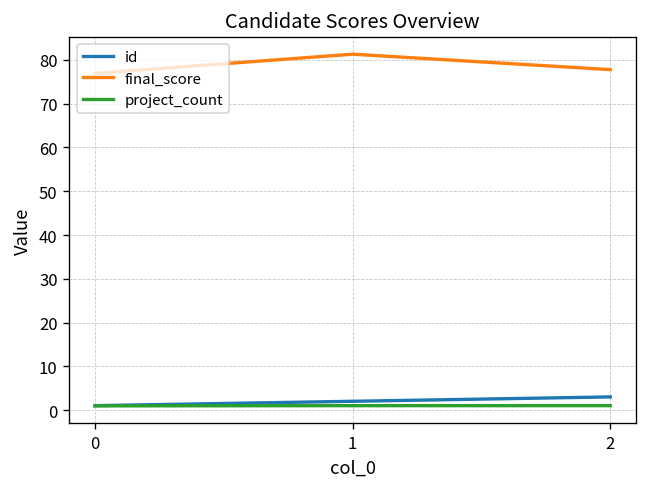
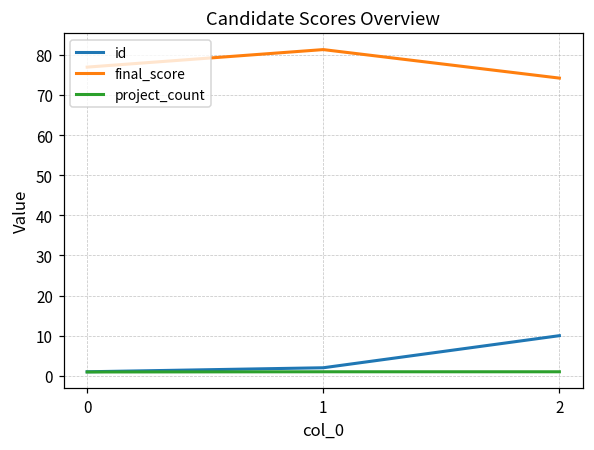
  {
    "id": {
      "1": 2,
-     "2": 3
+     "2": 10
    },
    "final_score": {
      "1": 81,
-     "2": 78
+     "2": 74
    },
    "project_count": {
      "1": 1,
      "2": 1
    }
  }
